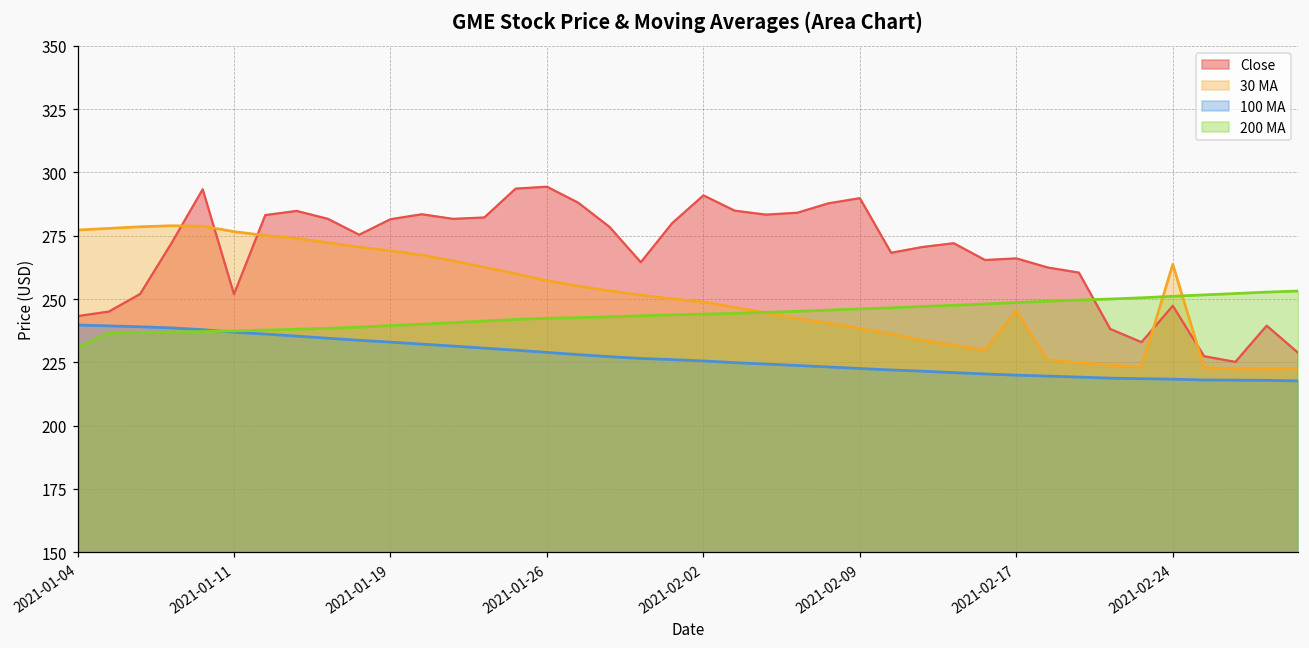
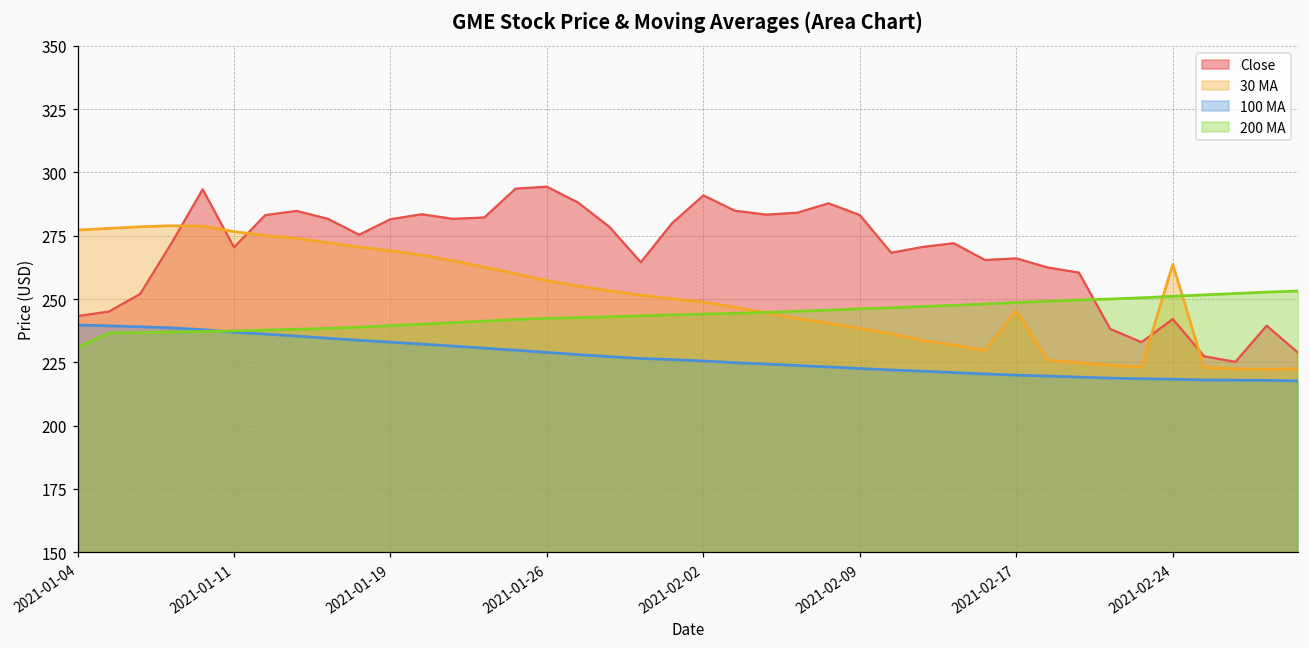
  {
    "Close": {
      "2021-01-04": 243,
-     "2021-01-11": 252,
+     "2021-01-11": 270,
      "2021-01-19": 282,
      "2021-01-26": 294,
      "2021-02-02": 291,
-     "2021-02-09": 290,
+     "2021-02-09": 283,
      "2021-02-17": 266,
-     "2021-02-24": 247
+     "2021-02-24": 242
    },
    "30 MA": {
      "2021-01-04": 277,
      "2021-01-11": 277,
      "2021-01-19": 269,
      "2021-01-26": 257,
      "2021-02-02": 249,
      "2021-02-09": 238,
      "2021-02-17": 245,
      "2021-02-24": 264
    },
    "100 MA": {
      "2021-01-04": 240,
      "2021-01-19": 233,
      "2021-01-26": 229,
      "2021-02-02": 226,
      "2021-02-09": 223,
      "2021-02-17": 220,
      "2021-02-24": 218
    },
    "200 MA": {
      "2021-01-04": 231,
      "2021-01-19": 240,
      "2021-01-26": 242,
      "2021-02-02": 244,
      "2021-02-09": 246,
      "2021-02-17": 249,
      "2021-02-24": 251
    }
  }
